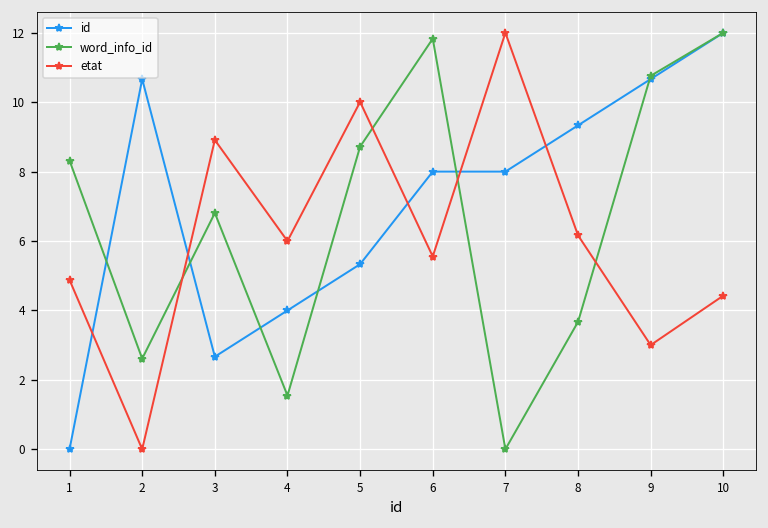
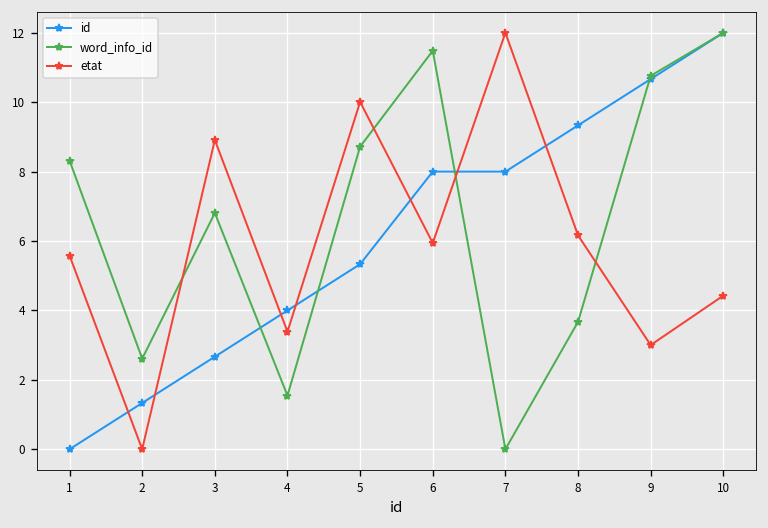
  {
    "id": {
      "1": 0.0,
-     "2": 10.7,
+     "2": 1.3,
      "3": 2.7,
      "4": 4.0,
      "5": 5.3,
      "6": 8.0,
      "7": 8.0,
      "8": 9.3,
      "9": 10.7
    },
    "word_info_id": {
      "1": 8.3,
      "2": 2.6,
      "3": 6.8,
      "4": 1.5,
      "5": 8.7,
-     "6": 11.8,
+     "6": 11.5,
      "7": 0.0,
      "8": 3.7,
      "9": 10.8
    },
    "etat": {
-     "1": 4.9,
+     "1": 5.6,
      "2": 0.0,
      "3": 8.9,
-     "4": 6.0,
+     "4": 3.4,
      "5": 10.0,
-     "6": 5.6,
+     "6": 5.9,
      "7": 12.0,
      "8": 6.2,
      "9": 3.0,
      "10": 4.4
    }
  }
